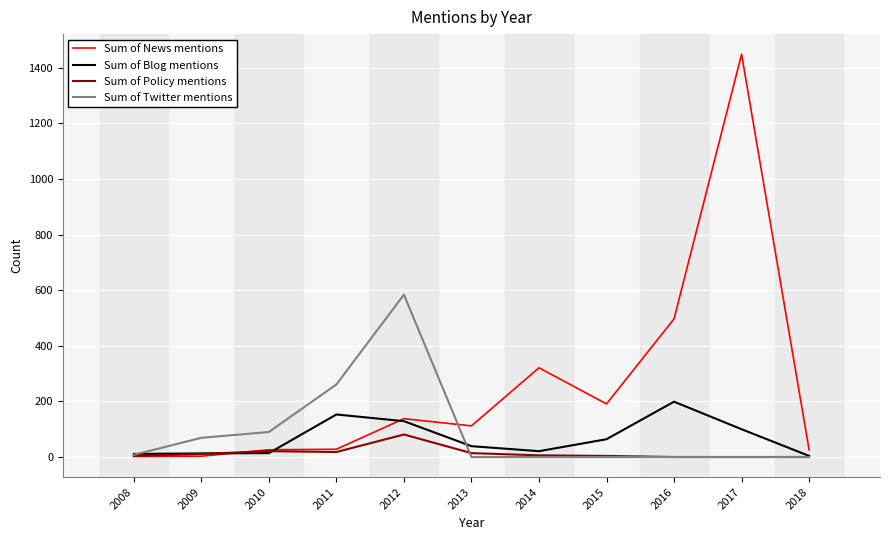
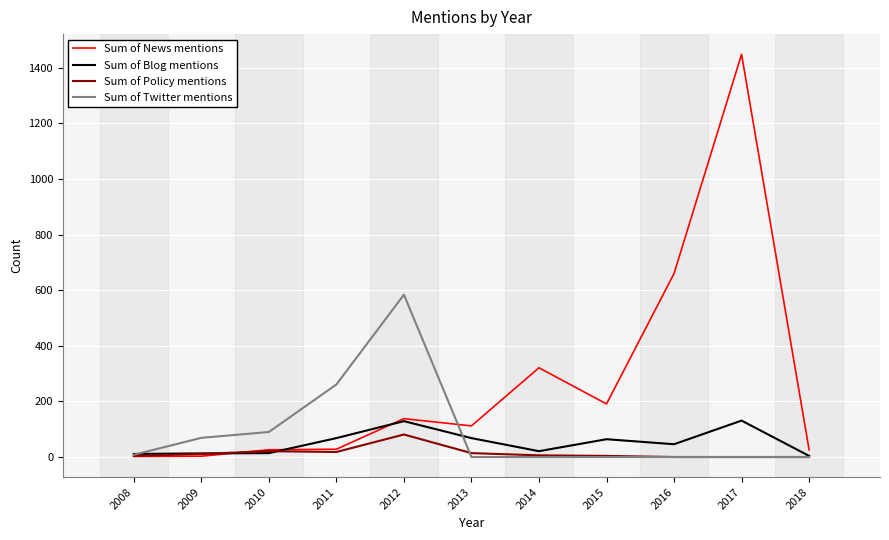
  {
    "Sum of News mentions": {
      "2011": 30,
      "2013": 110,
      "2014": 320,
      "2015": 190,
-     "2016": 500,
+     "2016": 660,
      "2017": 1450,
      "2018": 30
    },
    "Sum of Blog mentions": {
-     "2011": 150,
-     "2013": 40,
+     "2011": 70,
+     "2013": 70,
      "2014": 20,
      "2015": 60,
-     "2016": 200,
-     "2017": 100
+     "2016": 50,
+     "2017": 130
    },
    "Sum of Policy mentions": {
      "2011": 20,
      "2012": 80,
      "2013": 10
    },
    "Sum of Twitter mentions": {
      "2009": 70,
      "2010": 90,
      "2011": 260,
      "2012": 580,
      "2013": 0
    }
  }
